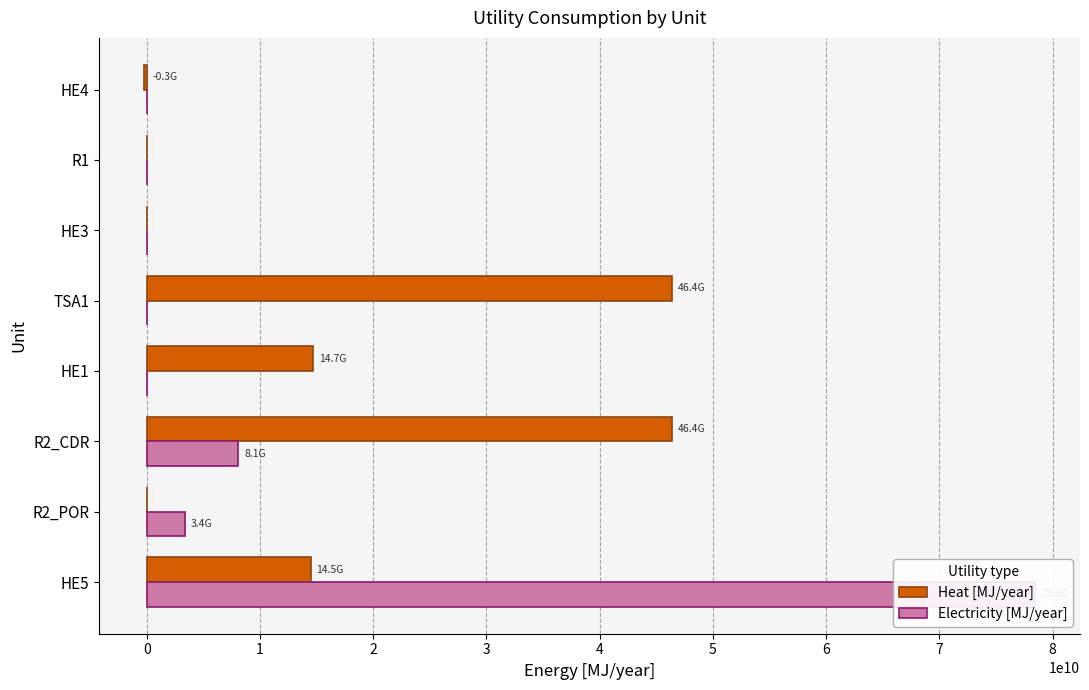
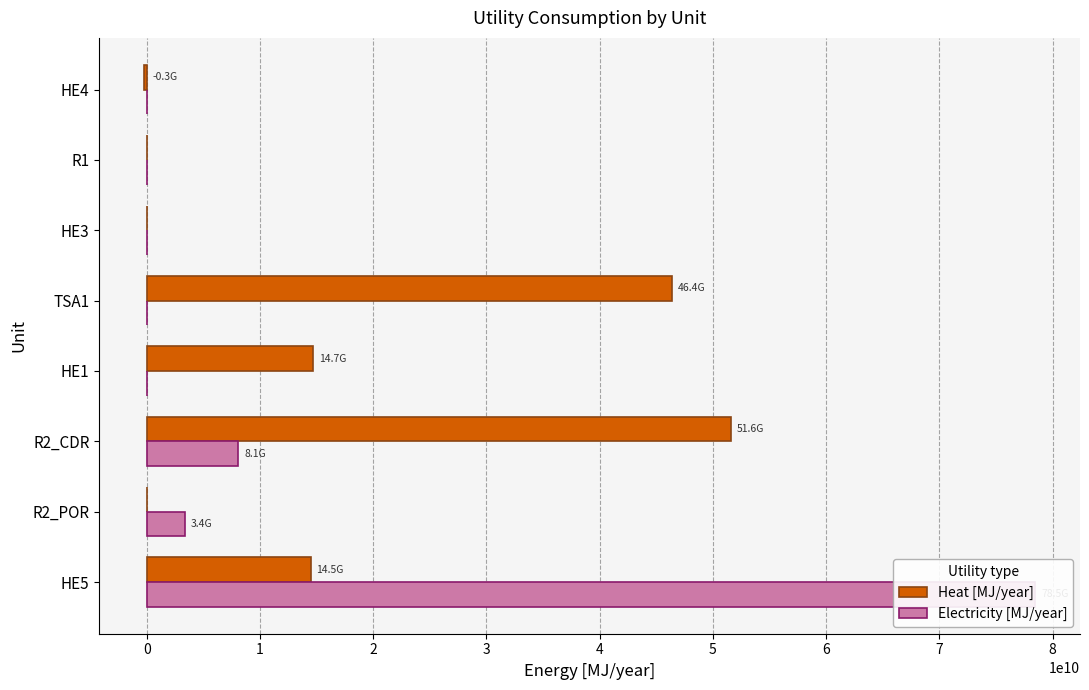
  {
    "Heat [MJ/year]": {
      "HE4": "-0.3G",
      "TSA1": "46.4G",
      "HE1": "14.7G",
-     "R2_CDR": "46.4G",
+     "R2_CDR": "51.6G",
      "HE5": "14.5G"
    },
    "Electricity [MJ/year]": {
      "R2_CDR": "8.1G",
      "R2_POR": "3.4G"
    }
  }
